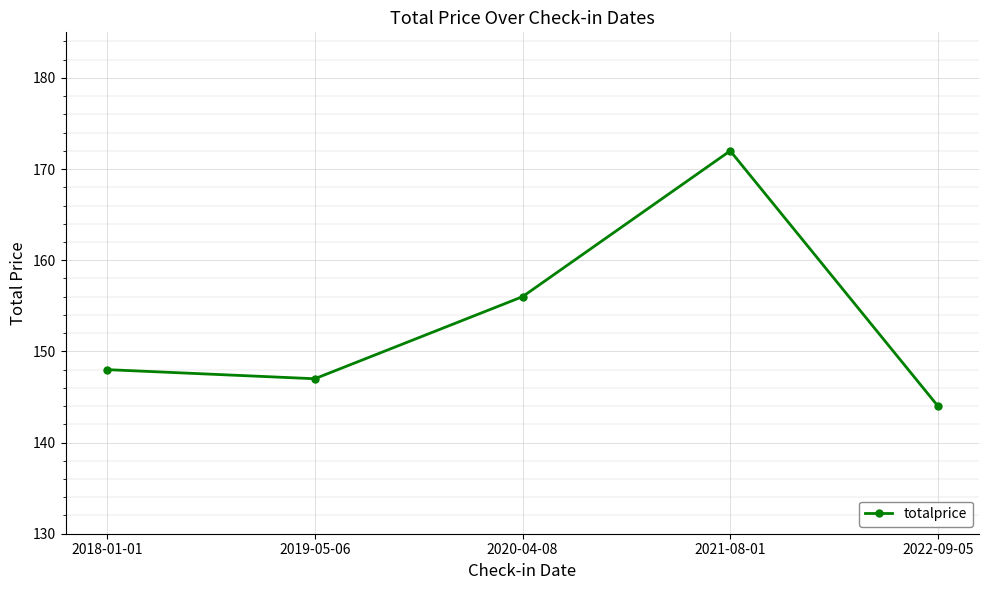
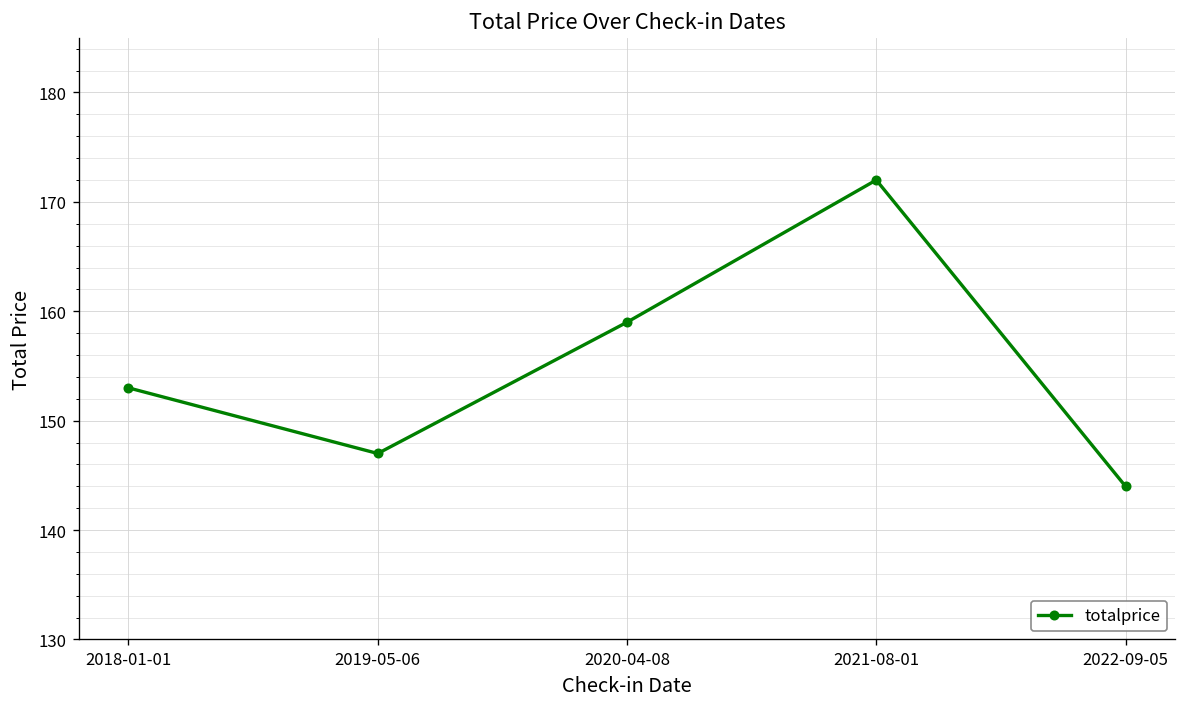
  {
-   "2018-01-01": 148,
+   "2018-01-01": 153,
    "2019-05-06": 147,
-   "2020-04-08": 156,
+   "2020-04-08": 159,
    "2021-08-01": 172,
    "2022-09-05": 144
  }
